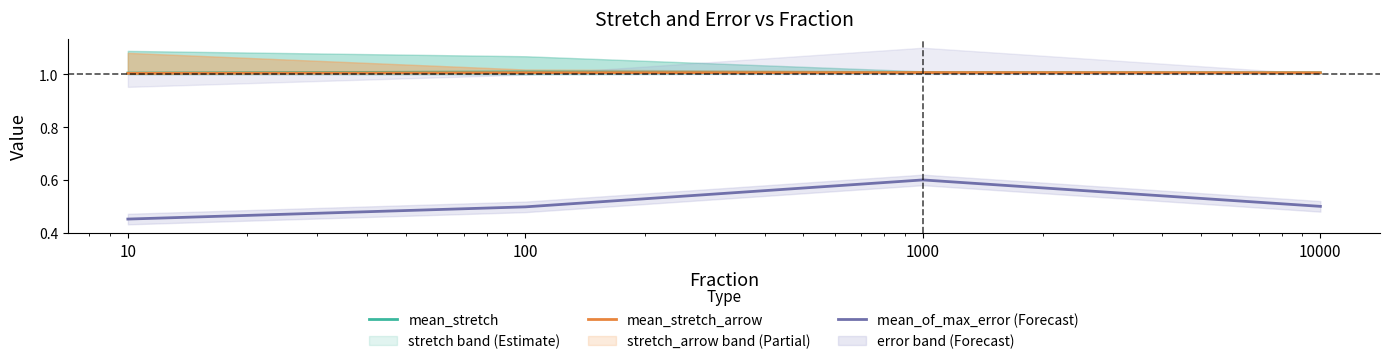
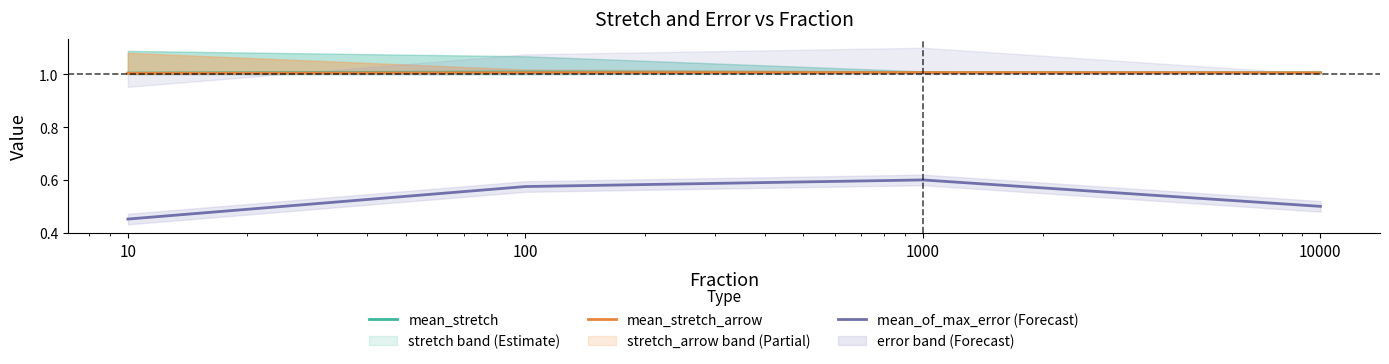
  {
    "mean_of_max_error (Forecast)": {
      "10": 0.45,
-     "100": 0.50,
+     "100": 0.57,
      "1000": 0.60,
      "10000": 0.50
    }
  }
